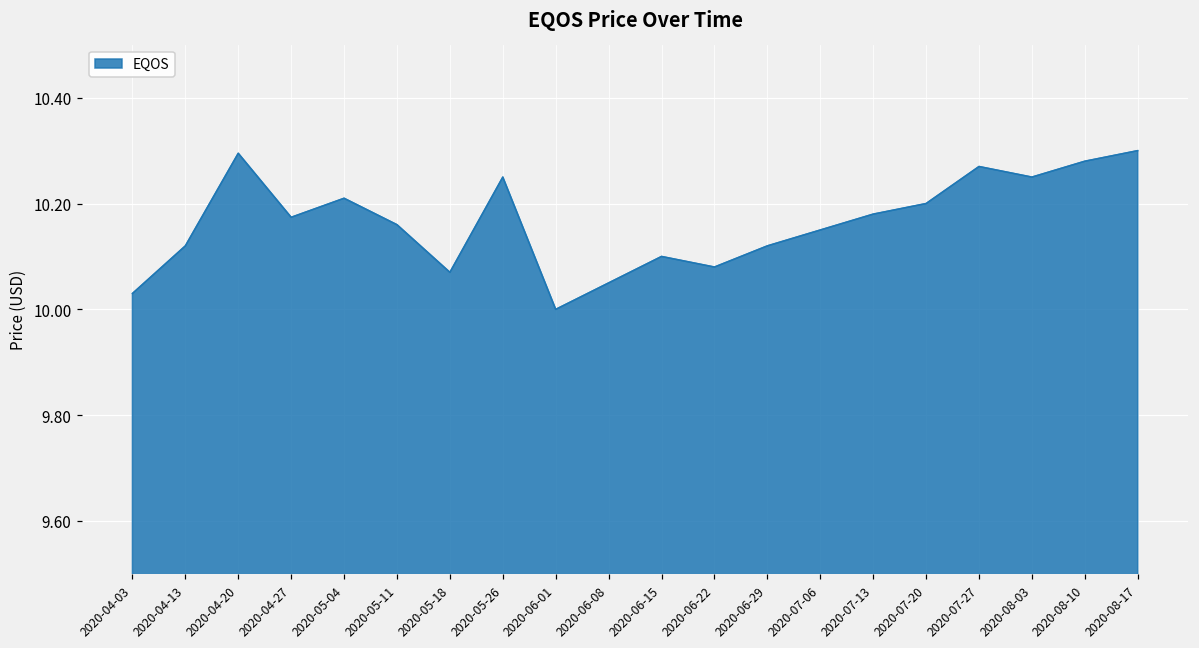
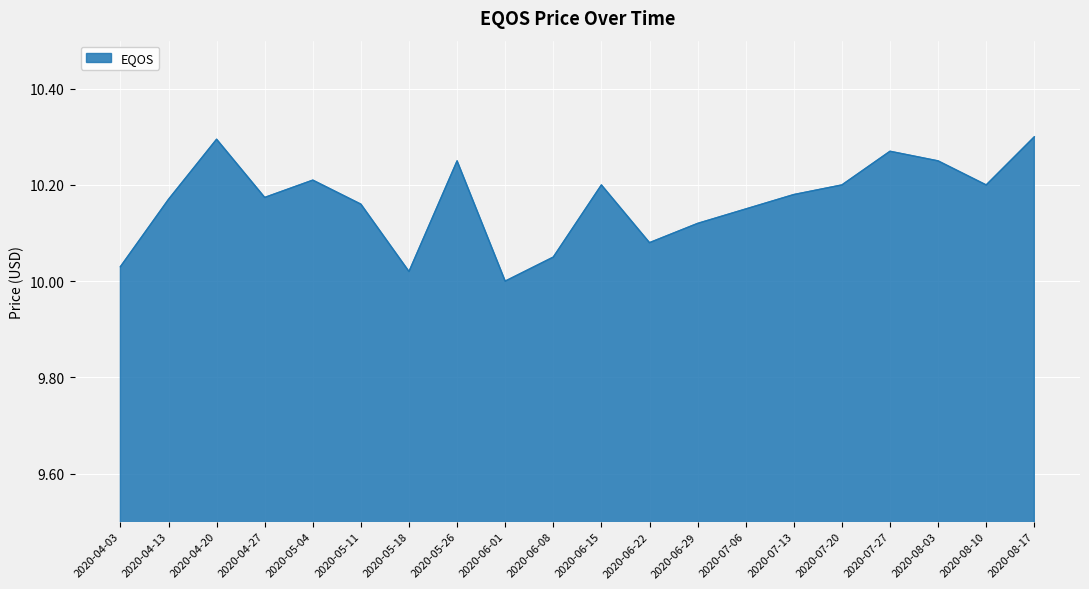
  {
    "2020-04-03": 10.03,
-   "2020-04-13": 10.12,
+   "2020-04-13": 10.17,
    "2020-04-20": 10.30,
    "2020-04-27": 10.17,
    "2020-05-04": 10.21,
    "2020-05-11": 10.16,
-   "2020-05-18": 10.07,
+   "2020-05-18": 10.02,
    "2020-05-26": 10.25,
    "2020-06-01": 10.00,
    "2020-06-08": 10.05,
-   "2020-06-15": 10.1,
+   "2020-06-15": 10.2,
    "2020-06-22": 10.08,
    "2020-06-29": 10.12,
    "2020-07-06": 10.15,
    "2020-07-13": 10.18,
    "2020-07-20": 10.20,
    "2020-07-27": 10.27,
    "2020-08-03": 10.25,
-   "2020-08-10": 10.28,
+   "2020-08-10": 10.20,
    "2020-08-17": 10.30
  }
